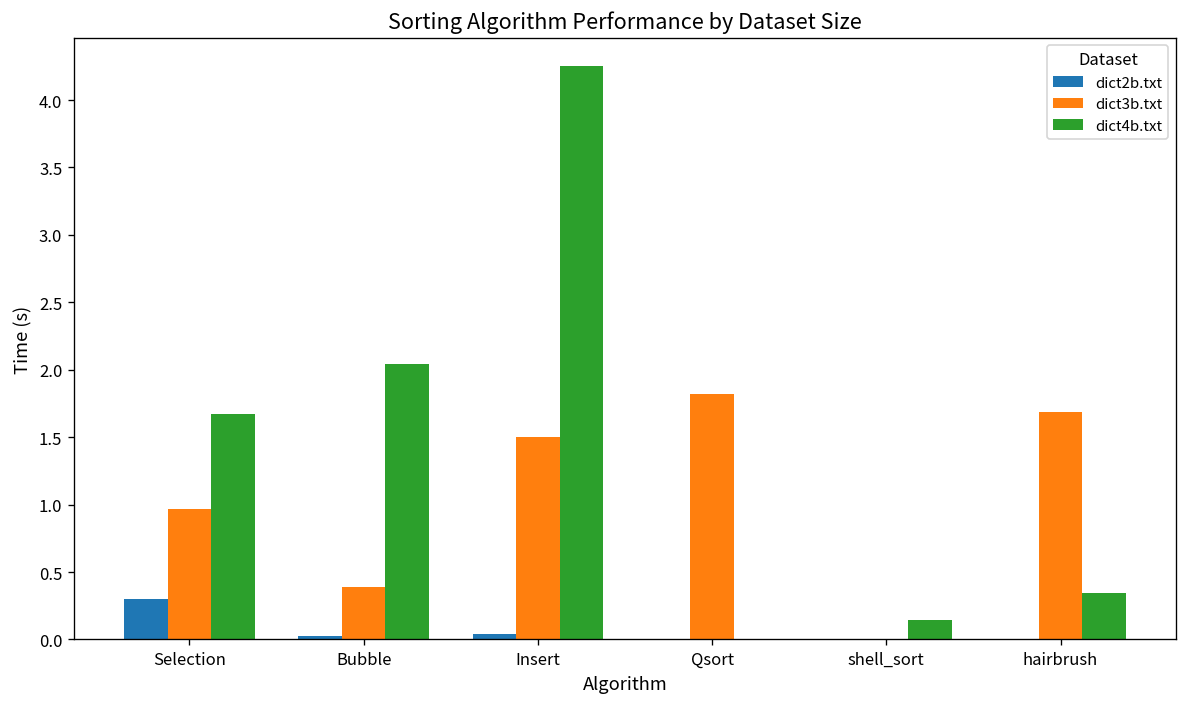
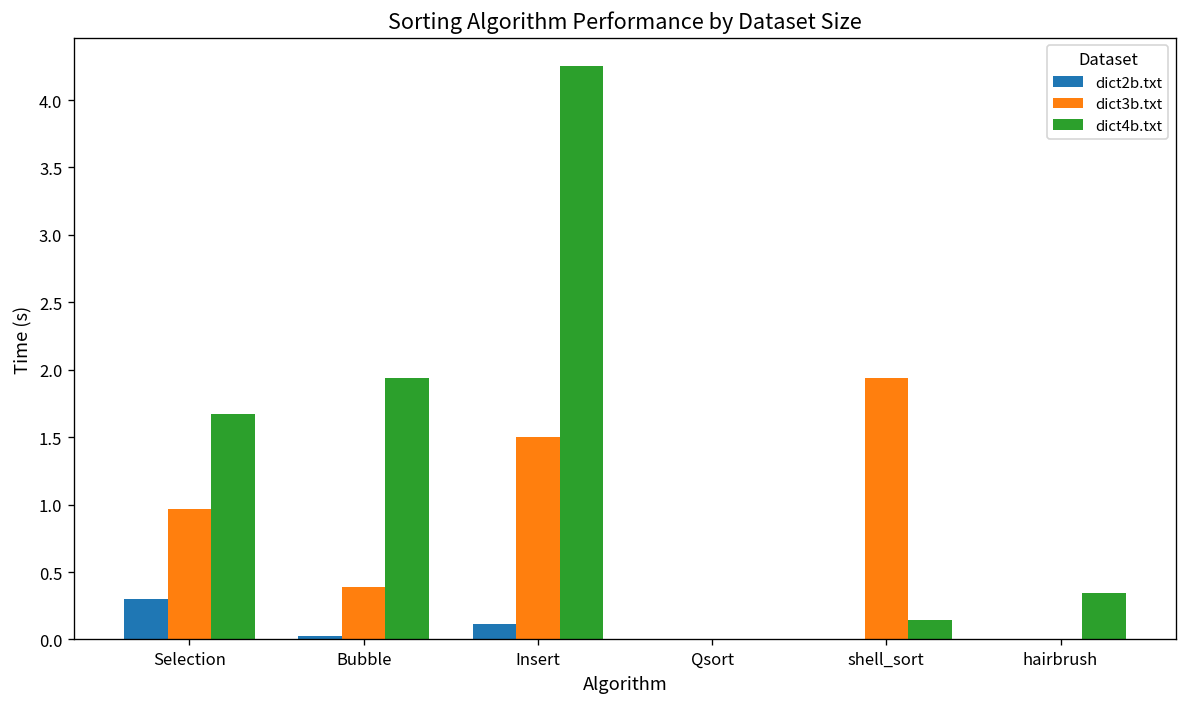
  {
    "dict2b.txt": {
      "Selection": 0.30,
-     "Insert": 0.04
+     "Insert": 0.11
    },
    "dict3b.txt": {
      "Selection": 0.97,
      "Bubble": 0.39,
      "Insert": 1.50,
-     "Qsort": 1.82,
-     "shell_sort": 0.00,
-     "hairbrush": 1.69
+     "Qsort": 0.00,
+     "shell_sort": 1.94,
+     "hairbrush": 0.00
    },
    "dict4b.txt": {
      "Selection": 1.68,
-     "Bubble": 2.04,
+     "Bubble": 1.94,
      "Insert": 4.25,
      "shell_sort": 0.14,
      "hairbrush": 0.35
    }
  }
